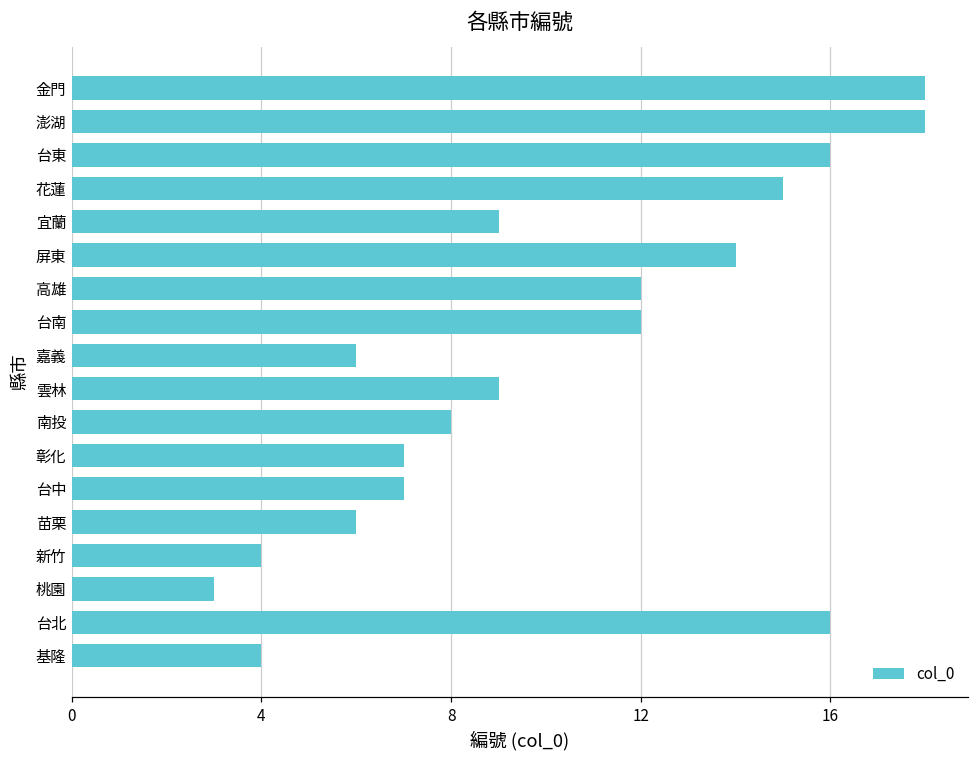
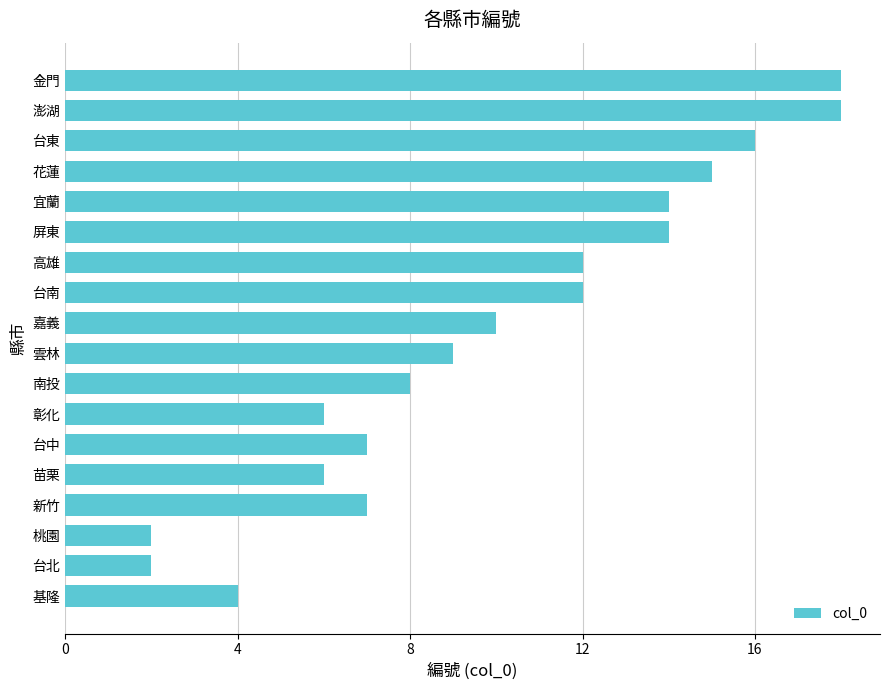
  {
    "金門": 18,
    "澎湖": 18,
    "台東": 16,
    "花蓮": 15,
-   "宜蘭": 9,
+   "宜蘭": 14,
    "屏東": 14,
    "高雄": 12,
    "台南": 12,
-   "嘉義": 6,
+   "嘉義": 10,
    "雲林": 9,
    "南投": 8,
-   "彰化": 7,
+   "彰化": 6,
    "台中": 7,
    "苗栗": 6,
-   "新竹": 4,
-   "桃園": 3,
-   "台北": 16,
+   "新竹": 7,
+   "桃園": 2,
+   "台北": 2,
    "基隆": 4
  }
